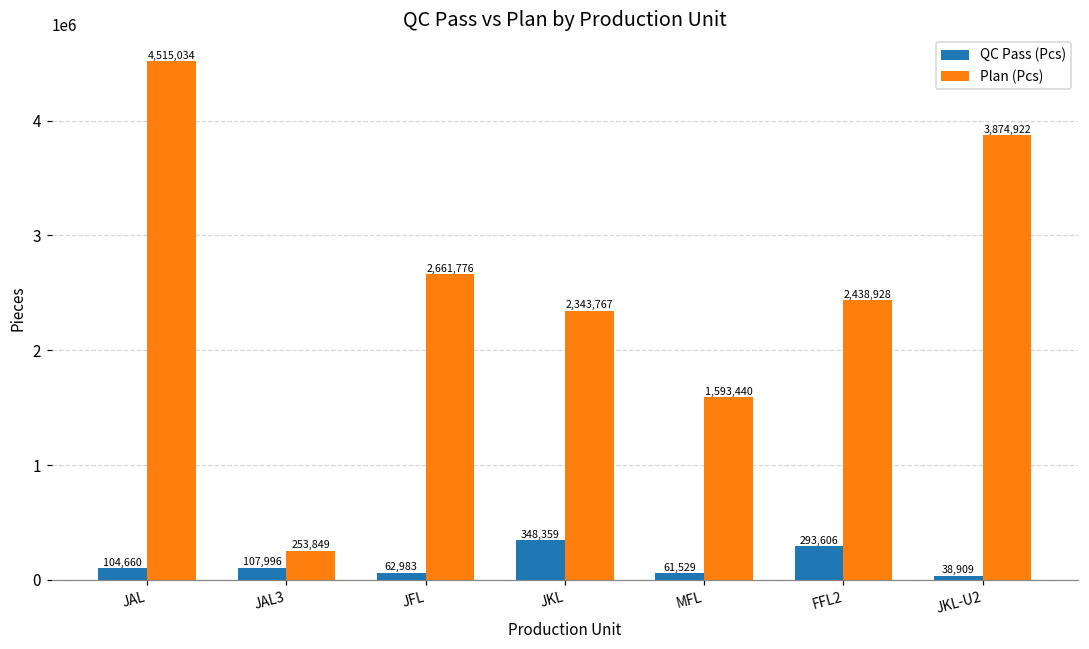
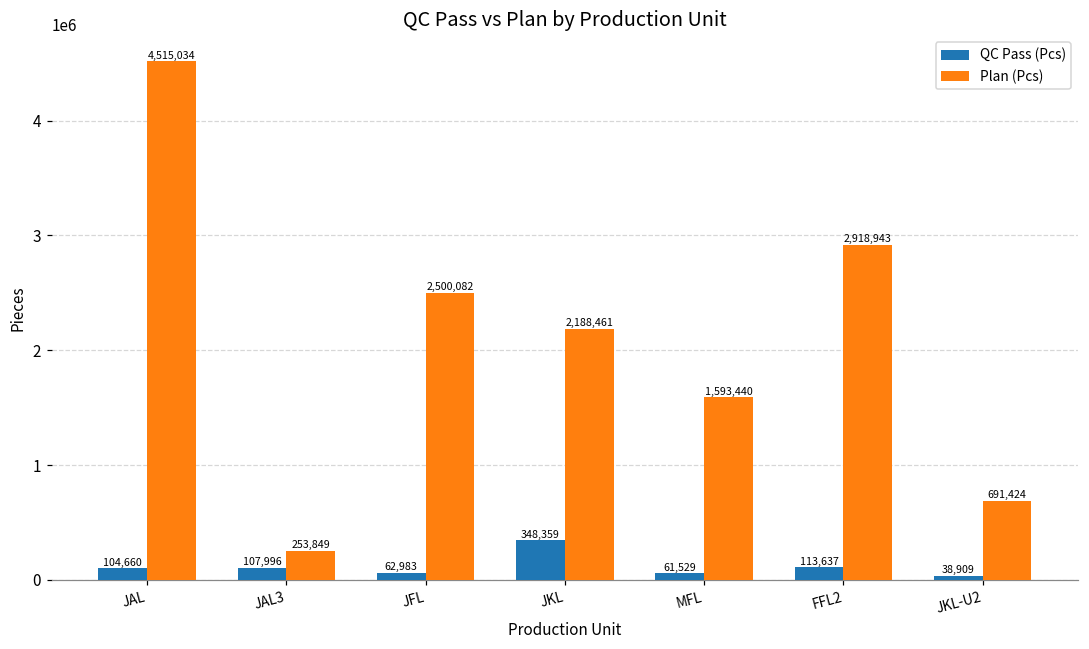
  {
    "QC Pass (Pcs)": {
      "JAL": "104,660",
      "JAL3": "107,996",
      "JFL": "62,983",
      "JKL": "348,359",
      "MFL": "61,529",
-     "FFL2": "293,606",
+     "FFL2": "113,637",
      "JKL-U2": "38,909"
    },
    "Plan (Pcs)": {
      "JAL": "4,515,034",
      "JAL3": "253,849",
-     "JFL": "2,661,776",
-     "JKL": "2,343,767",
+     "JFL": "2,500,082",
+     "JKL": "2,188,461",
      "MFL": "1,593,440",
-     "FFL2": "2,438,928",
-     "JKL-U2": "3,874,922"
+     "FFL2": "2,918,943",
+     "JKL-U2": "691,424"
    }
  }
